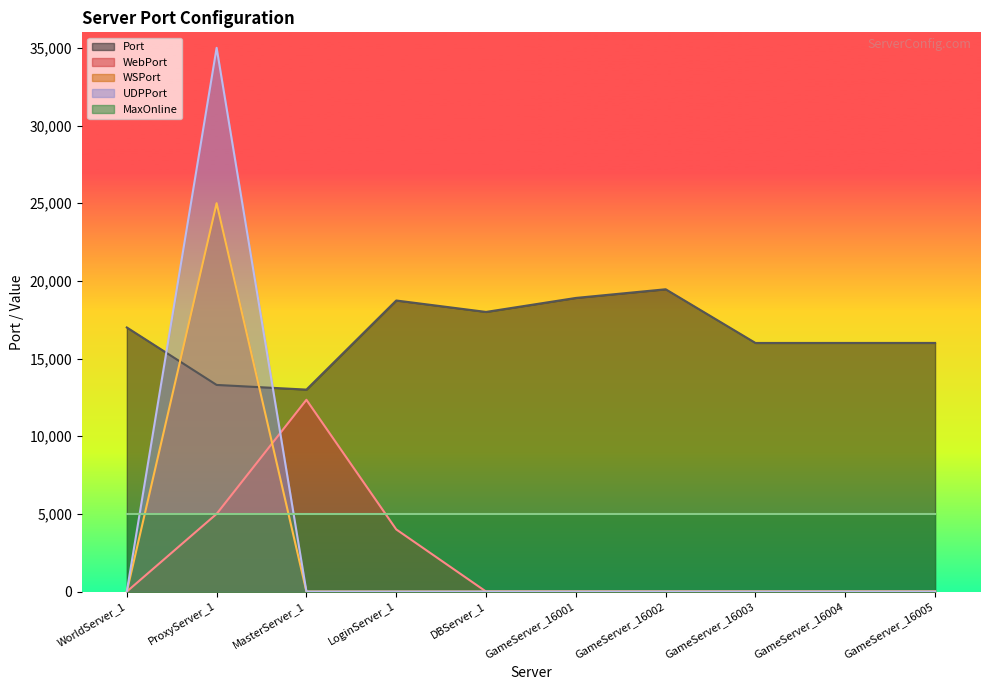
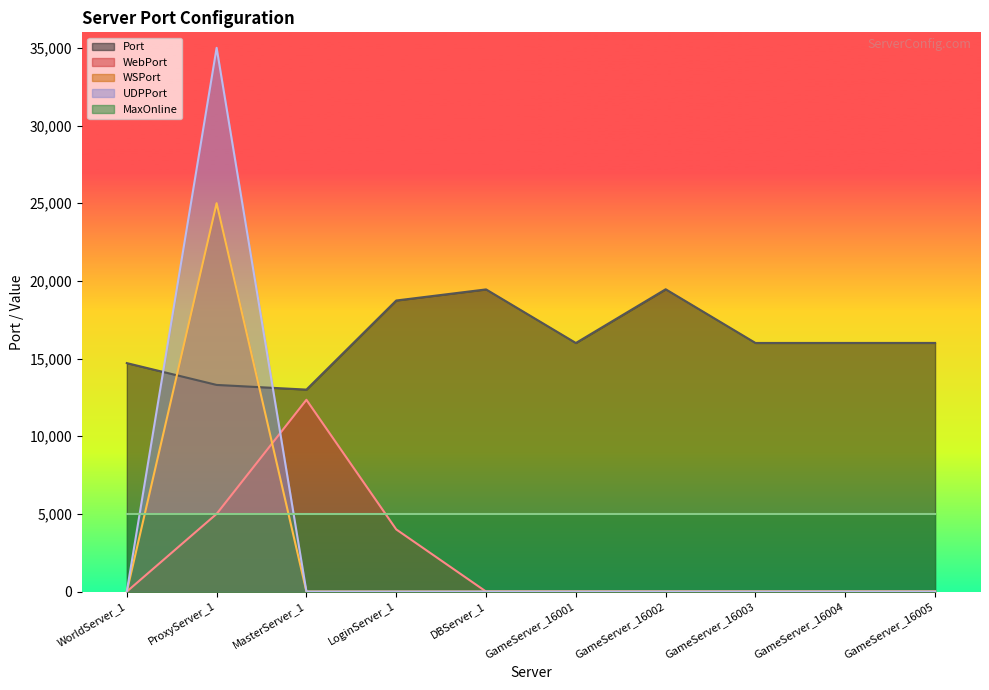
  {
    "Port": {
-     "WorldServer_1": "17,000",
+     "WorldServer_1": "14,700",
      "ProxyServer_1": "13,300",
      "MasterServer_1": "13,000",
      "LoginServer_1": "18,700",
-     "DBServer_1": "18,000",
-     "GameServer_16001": "18,900",
+     "DBServer_1": "19,500",
+     "GameServer_16001": "16,000",
      "GameServer_16002": "19,500",
      "GameServer_16003": "16,000",
      "GameServer_16004": "16,000",
      "GameServer_16005": "16,000"
    },
    "UDPPort": {
      "ProxyServer_1": "35,000"
    },
    "MaxOnline": {
      "WorldServer_1": "5,000",
      "MasterServer_1": "5,000",
      "LoginServer_1": "5,000",
      "DBServer_1": "5,000",
      "GameServer_16001": "5,000",
      "GameServer_16002": "5,000",
      "GameServer_16003": "5,000",
      "GameServer_16004": "5,000",
      "GameServer_16005": "5,000"
    }
  }
